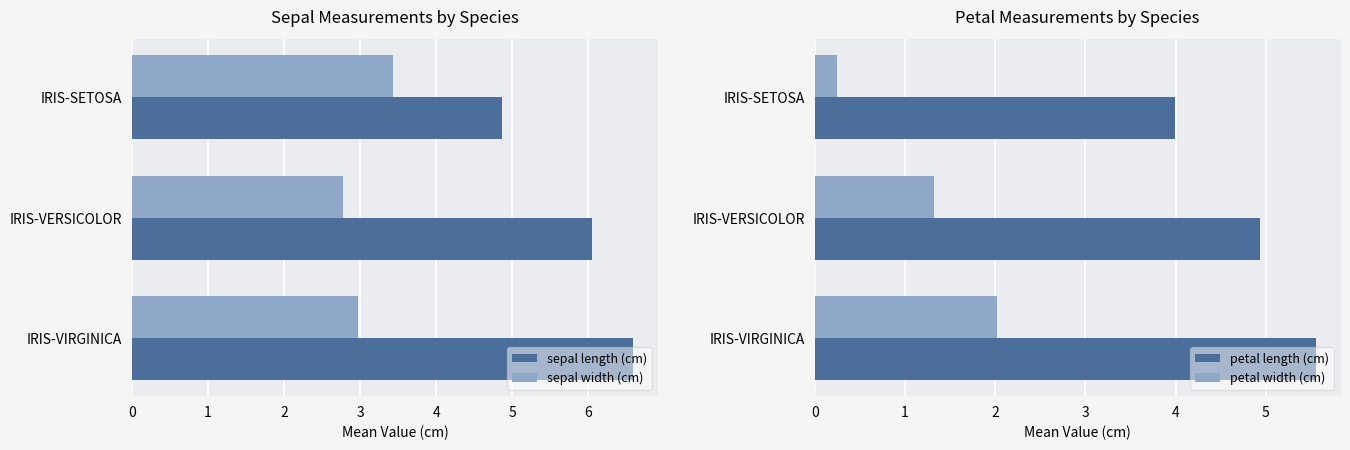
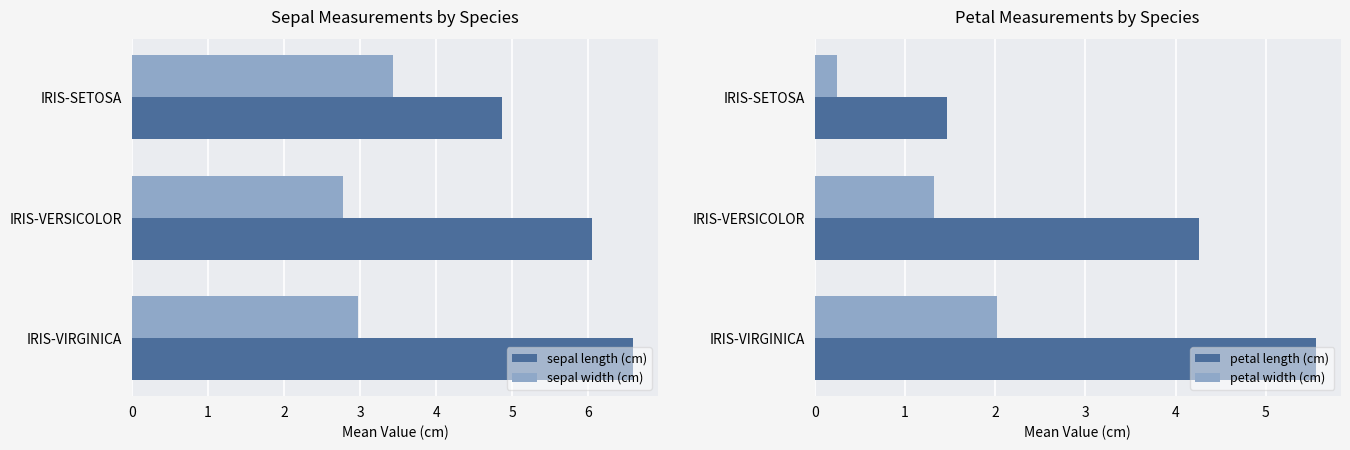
  {
    "Sepal Measurements by Species": {
      "sepal length (cm)": {
        "IRIS-SETOSA": 4.9,
        "IRIS-VERSICOLOR": 6.1
      },
      "sepal width (cm)": {
        "IRIS-SETOSA": 3.4,
        "IRIS-VERSICOLOR": 2.8,
        "IRIS-VIRGINICA": 3.0
      }
    },
    "Petal Measurements by Species": {
      "petal length (cm)": {
-       "IRIS-SETOSA": 4.0,
-       "IRIS-VERSICOLOR": 4.9
+       "IRIS-SETOSA": 1.5,
+       "IRIS-VERSICOLOR": 4.3
      },
      "petal width (cm)": {
        "IRIS-SETOSA": 0.2,
        "IRIS-VERSICOLOR": 1.3,
        "IRIS-VIRGINICA": 2.0
      }
    }
  }
